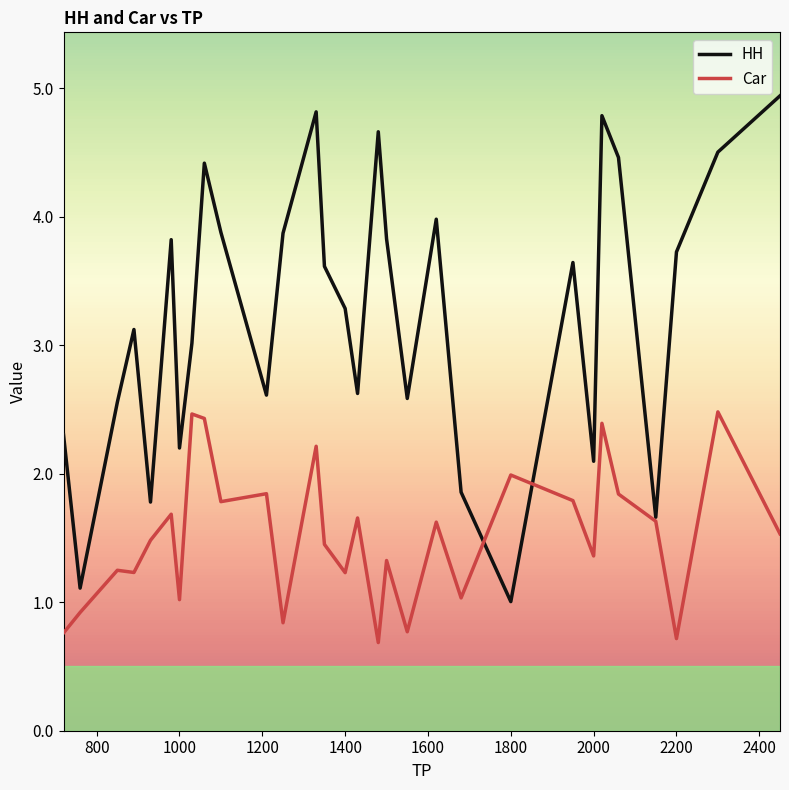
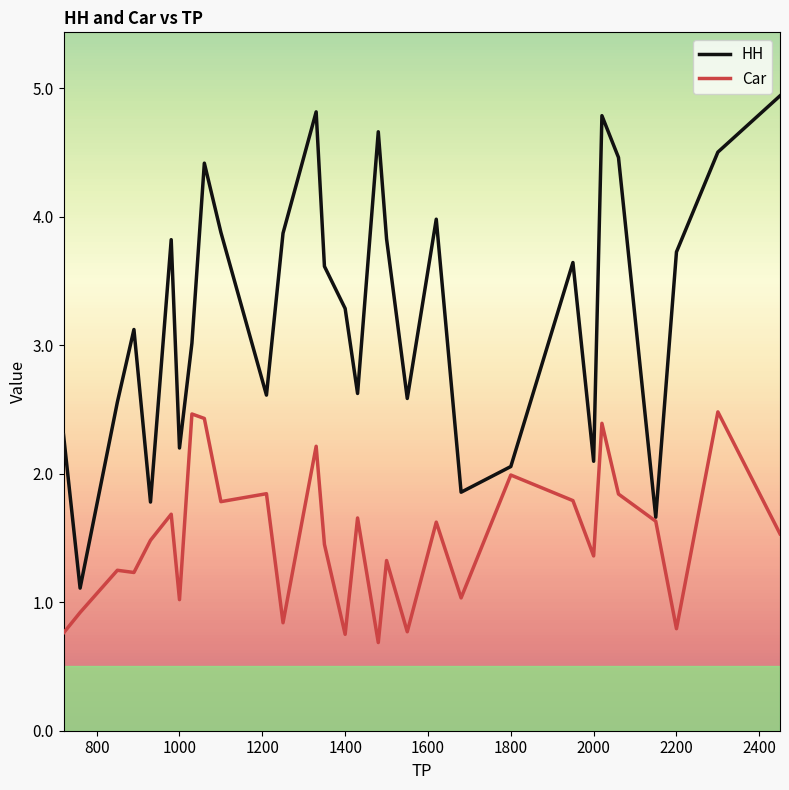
  {
    "HH": {
      "1000": 2.20,
      "1400": 3.29,
-     "1800": 1.00,
+     "1800": 2.06,
      "2000": 2.10,
      "2200": 3.73
    },
    "Car": {
      "1000": 1.02,
-     "1400": 1.23,
+     "1400": 0.75,
      "1800": 1.99,
      "2000": 1.36,
-     "2200": 0.72
+     "2200": 0.79
    }
  }
